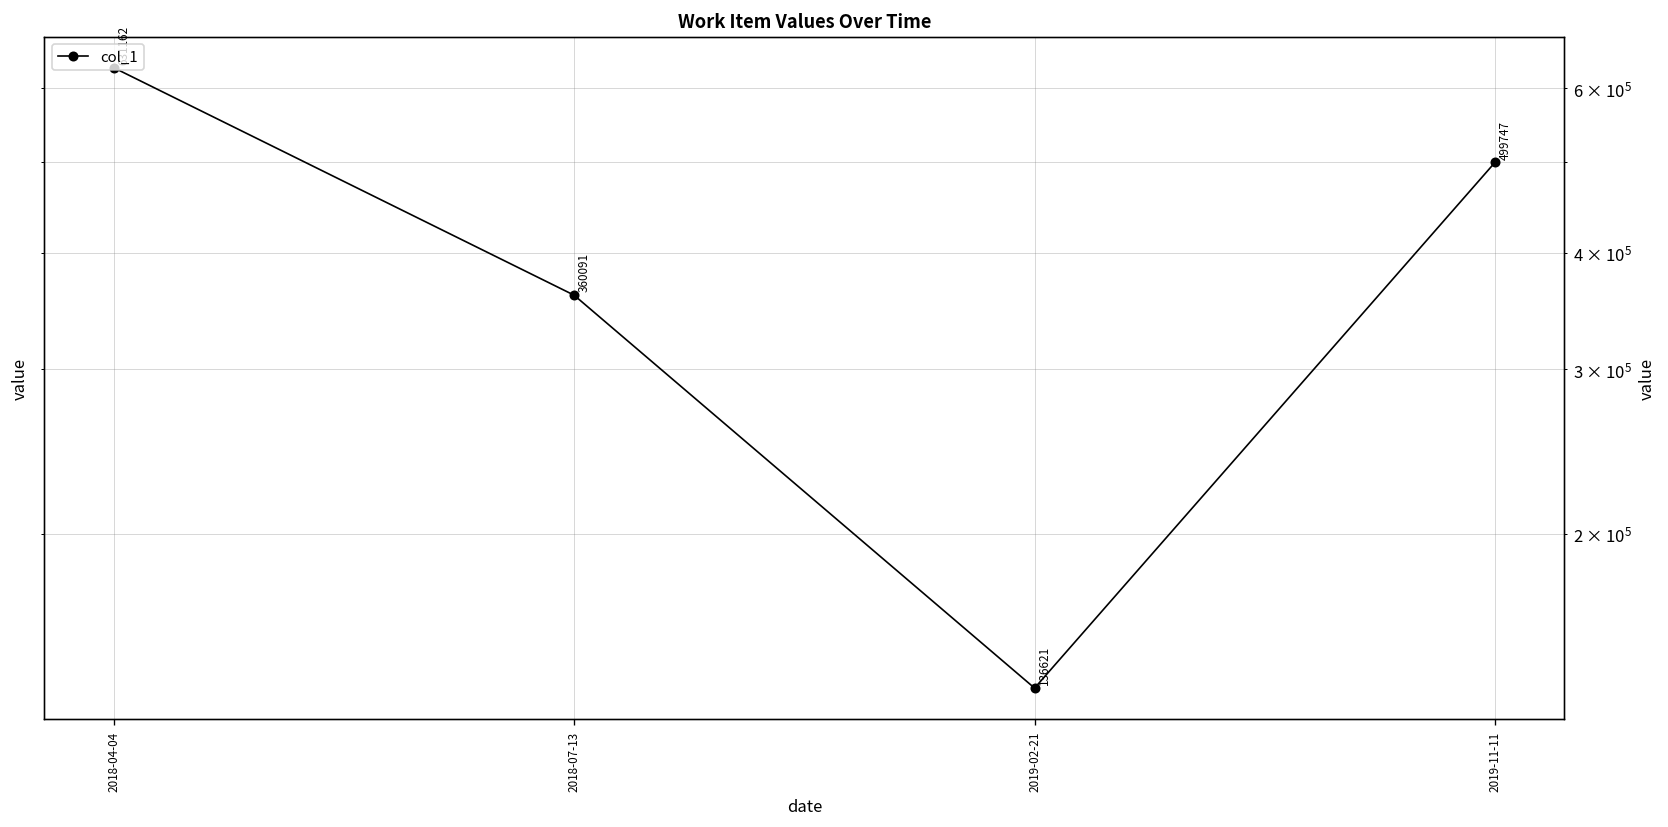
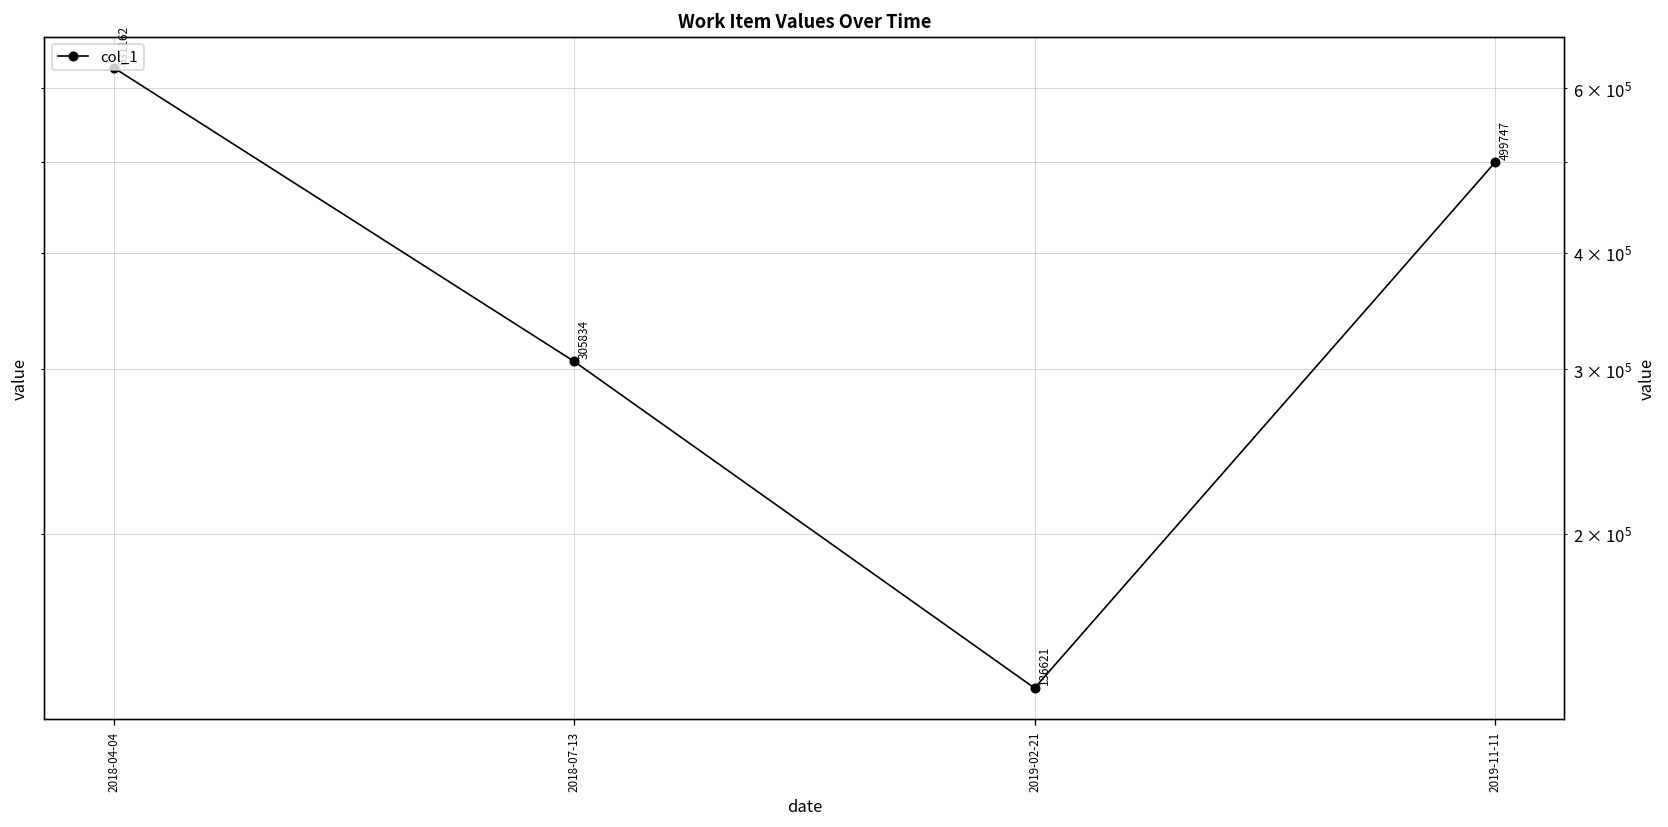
  {
-   "2018-07-13": 360091,
+   "2018-07-13": 305834,
    "2019-02-21": 136621,
    "2019-11-11": 499747
  }
